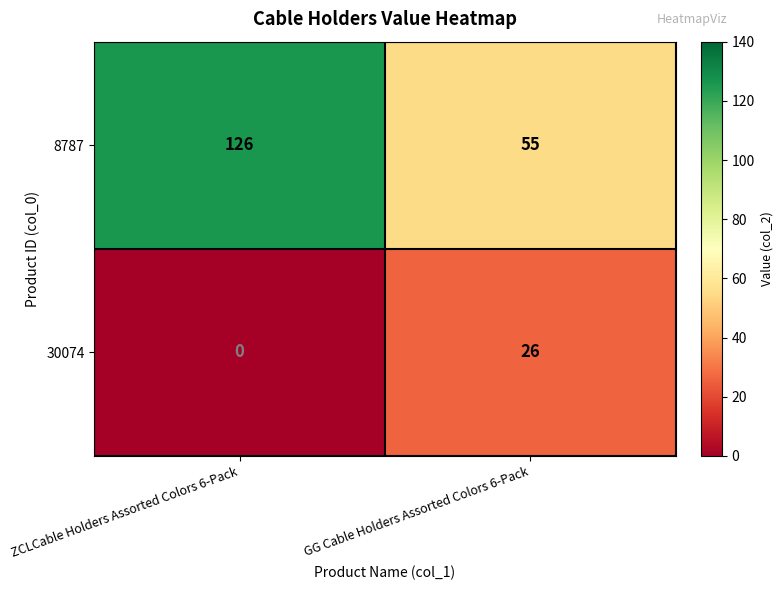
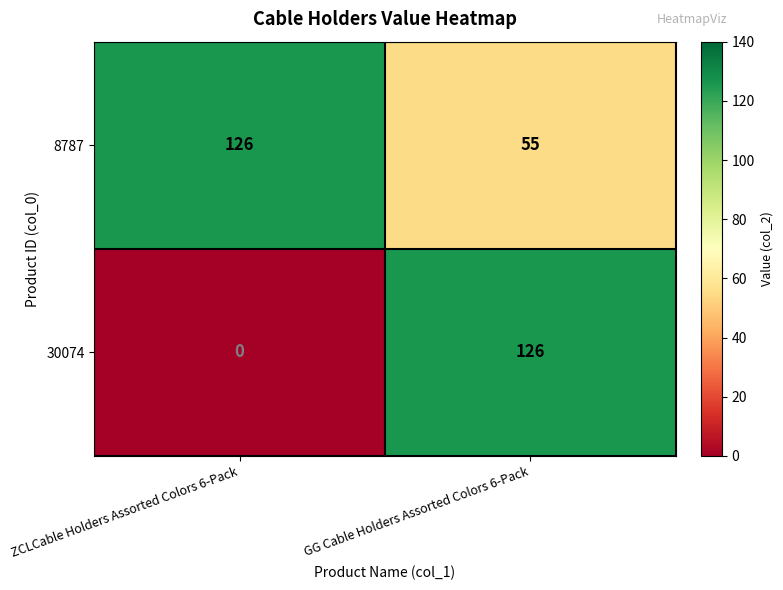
  {
    "8787": {
      "ZCLCable Holders Assorted Colors 6-Pack": 126,
      "GG Cable Holders Assorted Colors 6-Pack": 55
    },
    "30074": {
      "ZCLCable Holders Assorted Colors 6-Pack": 0,
-     "GG Cable Holders Assorted Colors 6-Pack": 26
+     "GG Cable Holders Assorted Colors 6-Pack": 126
    }
  }
